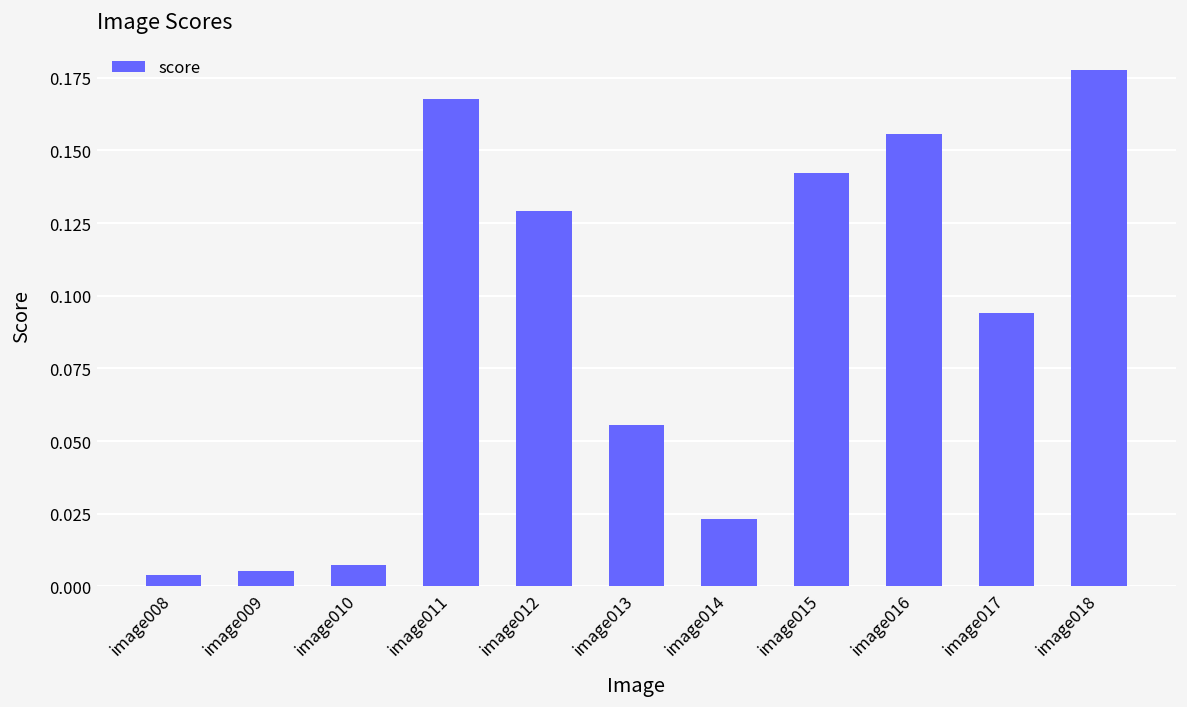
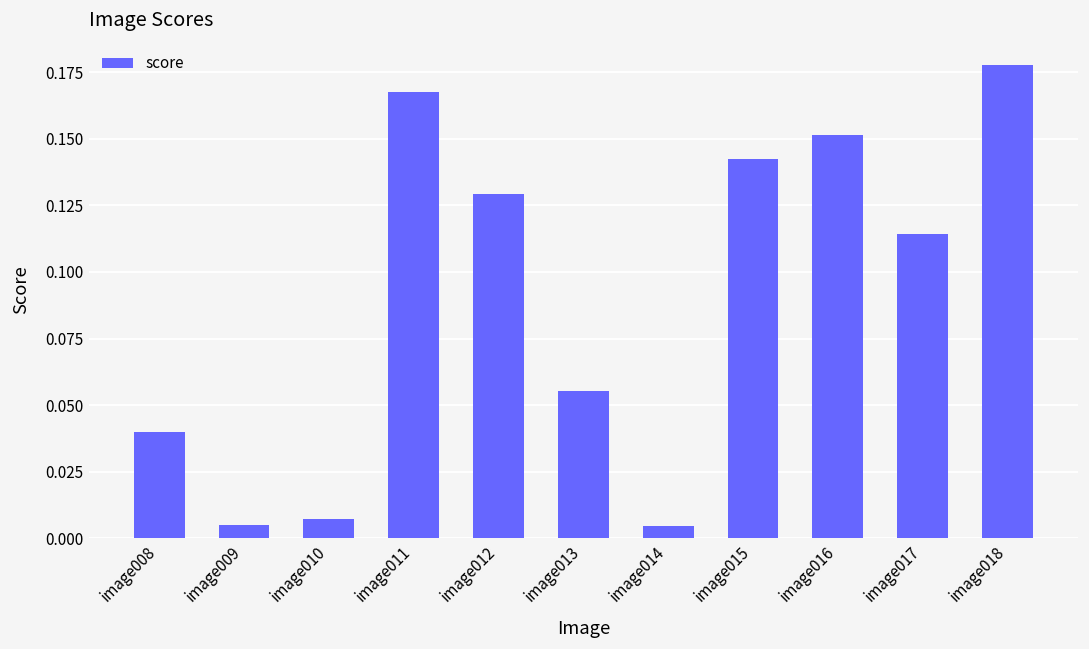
  {
-   "image008": 0.004,
+   "image008": 0.040,
    "image009": 0.005,
    "image010": 0.007,
    "image011": 0.168,
    "image012": 0.129,
    "image013": 0.055,
-   "image014": 0.023,
+   "image014": 0.005,
    "image015": 0.142,
-   "image016": 0.156,
-   "image017": 0.094,
+   "image016": 0.151,
+   "image017": 0.114,
    "image018": 0.178
  }
